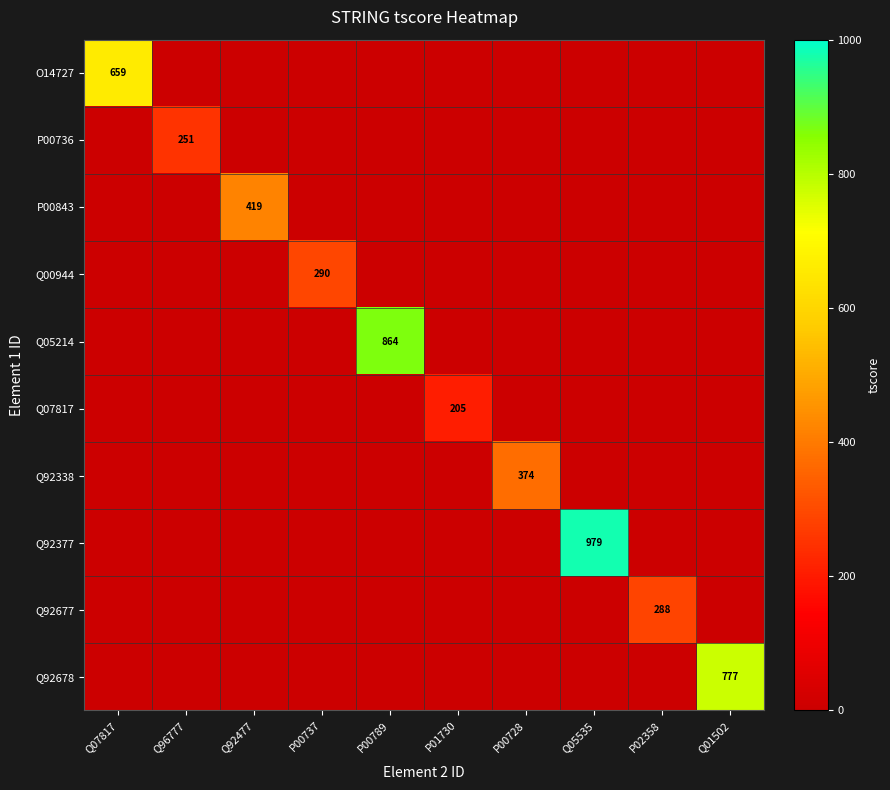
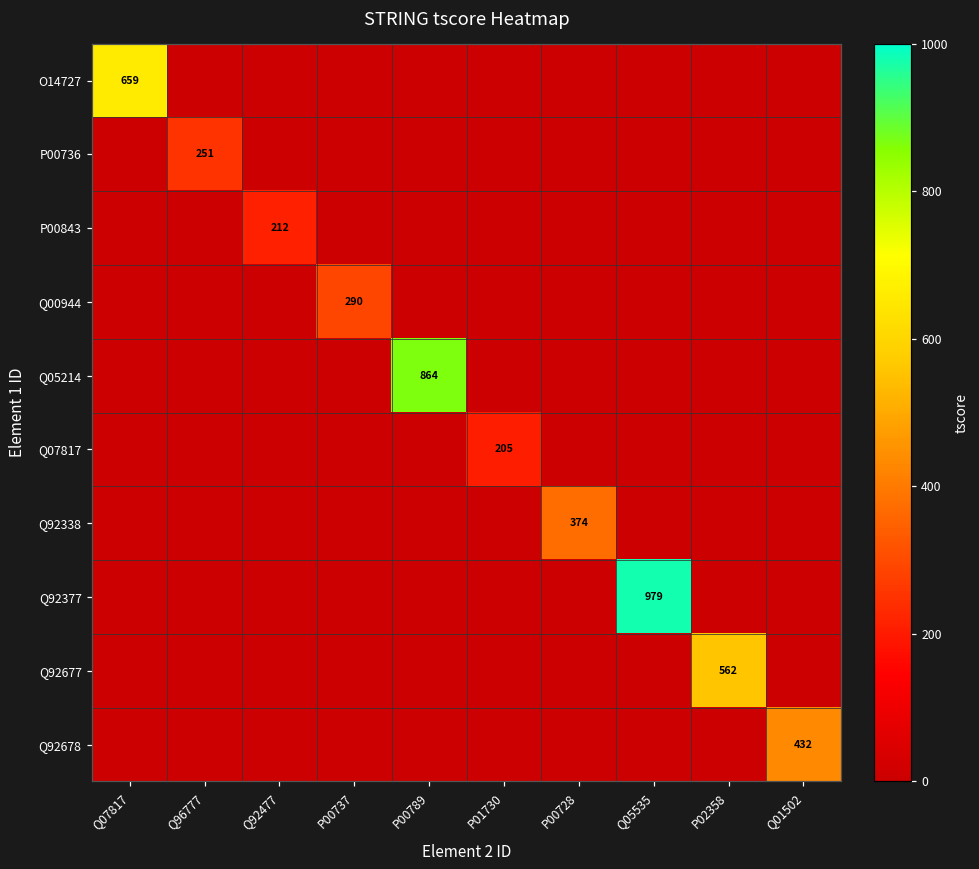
  {
    "O14727": {
      "Q07817": 659
    },
    "P00736": {
      "Q96777": 251
    },
    "P00843": {
-     "Q92477": 419
+     "Q92477": 212
    },
    "Q00944": {
      "P00737": 290
    },
    "Q05214": {
      "P00789": 864
    },
    "Q07817": {
      "P01730": 205
    },
    "Q92338": {
      "P00728": 374
    },
    "Q92377": {
      "Q05535": 979
    },
    "Q92677": {
-     "P02358": 288
+     "P02358": 562
    },
    "Q92678": {
-     "Q01502": 777
+     "Q01502": 432
    }
  }
